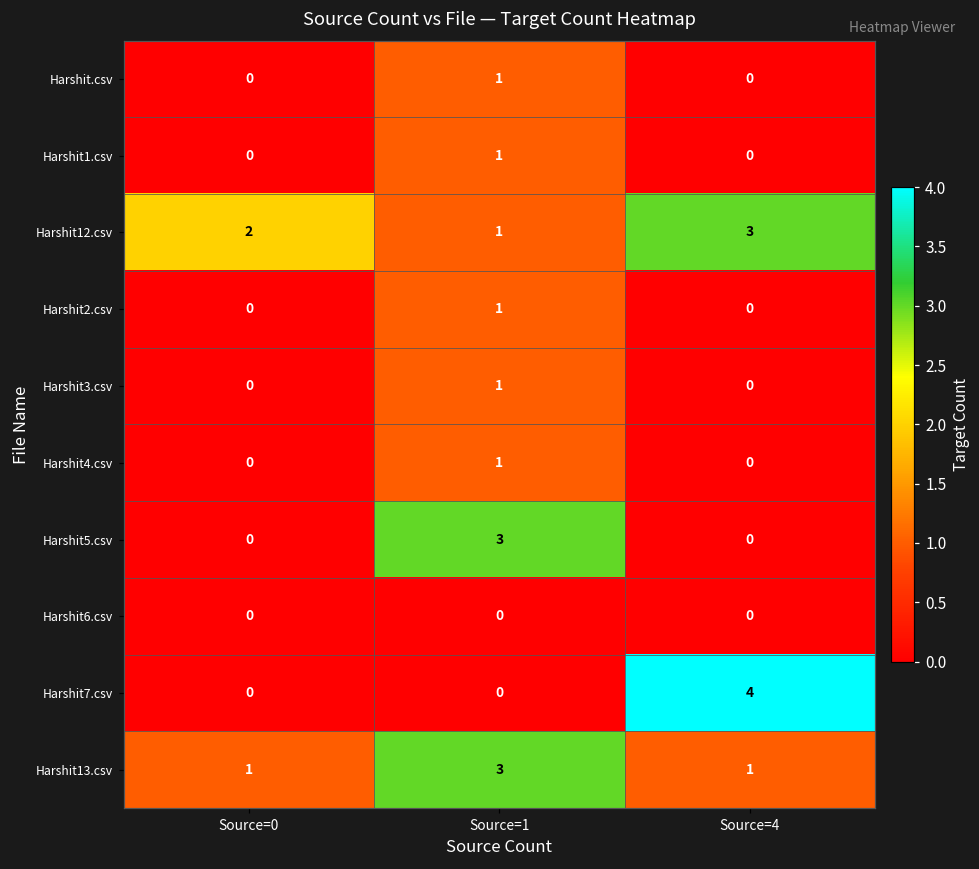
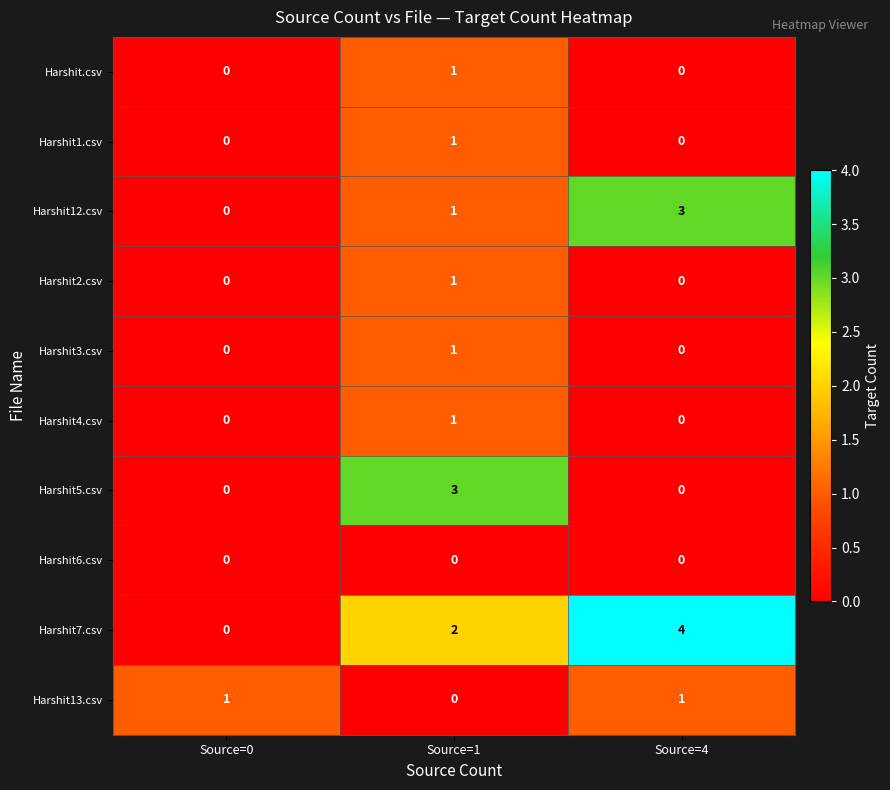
  {
    "Harshit.csv": {
      "Source=0": 0,
      "Source=1": 1,
      "Source=4": 0
    },
    "Harshit1.csv": {
      "Source=0": 0,
      "Source=1": 1,
      "Source=4": 0
    },
    "Harshit12.csv": {
-     "Source=0": 2,
+     "Source=0": 0,
      "Source=1": 1,
      "Source=4": 3
    },
    "Harshit2.csv": {
      "Source=0": 0,
      "Source=1": 1,
      "Source=4": 0
    },
    "Harshit3.csv": {
      "Source=0": 0,
      "Source=1": 1,
      "Source=4": 0
    },
    "Harshit4.csv": {
      "Source=0": 0,
      "Source=1": 1,
      "Source=4": 0
    },
    "Harshit5.csv": {
      "Source=0": 0,
      "Source=1": 3,
      "Source=4": 0
    },
    "Harshit6.csv": {
      "Source=0": 0,
      "Source=1": 0,
      "Source=4": 0
    },
    "Harshit7.csv": {
      "Source=0": 0,
-     "Source=1": 0,
+     "Source=1": 2,
      "Source=4": 4
    },
    "Harshit13.csv": {
      "Source=0": 1,
-     "Source=1": 3,
+     "Source=1": 0,
      "Source=4": 1
    }
  }
